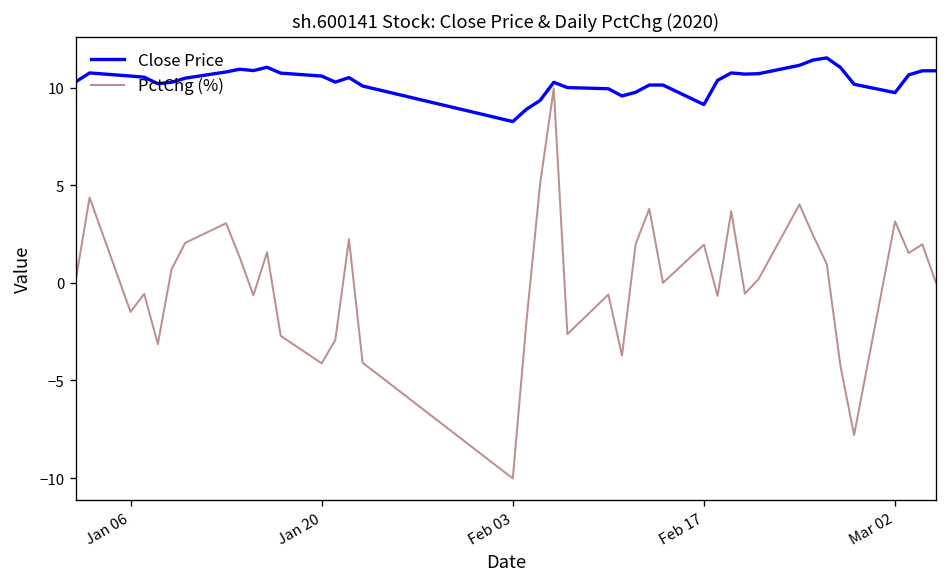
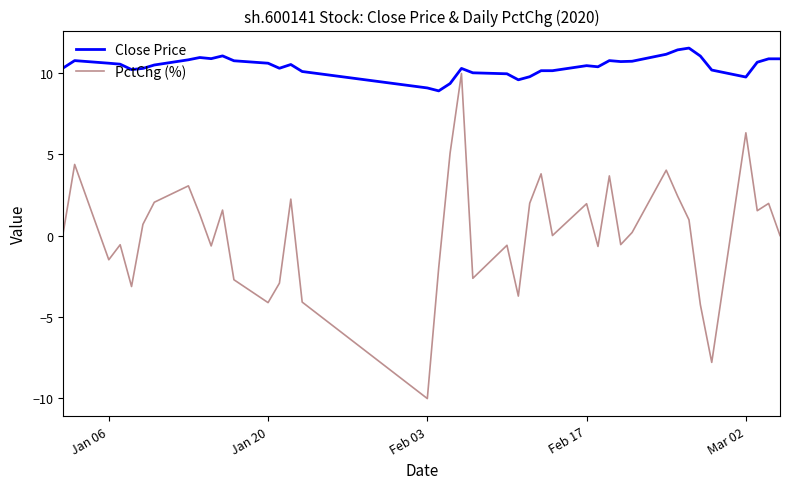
  {
    "Close Price": {
      "Jan 06": 10.6,
      "Jan 20": 10.6,
-     "Feb 03": 8.3,
-     "Feb 17": 9.1,
+     "Feb 03": 9.1,
+     "Feb 17": 10.4,
      "Mar 02": 9.7
    },
    "PctChg (%)": {
      "Jan 06": -1.5,
      "Jan 20": -4.1,
      "Feb 03": -10.0,
      "Feb 17": 2.0,
-     "Mar 02": 3.1
+     "Mar 02": 6.3
    }
  }
